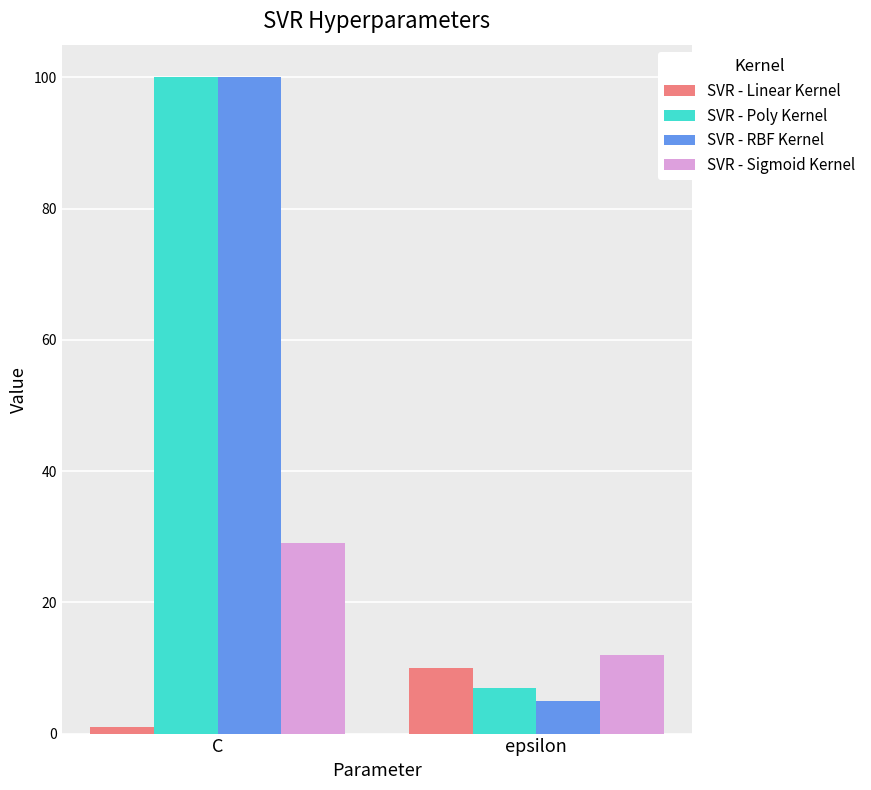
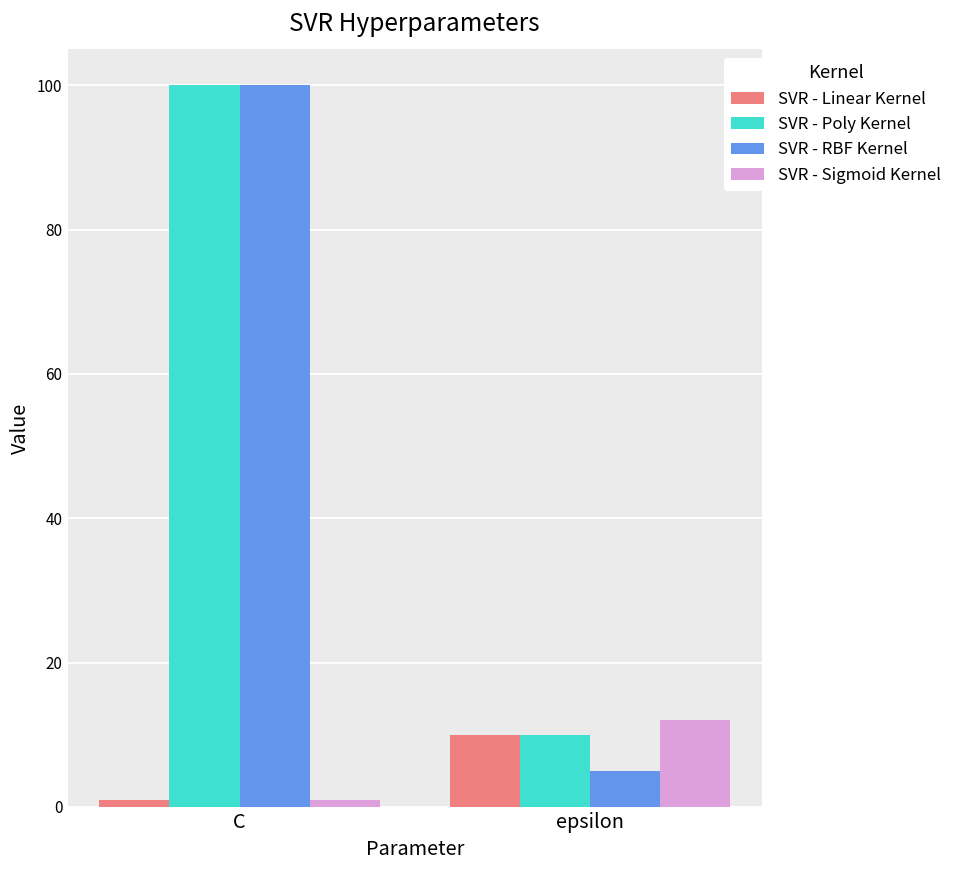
  {
    "SVR - Linear Kernel": {
      "C": 1,
      "epsilon": 10
    },
    "SVR - Poly Kernel": {
      "C": 100,
-     "epsilon": 7
+     "epsilon": 10
    },
    "SVR - RBF Kernel": {
      "C": 100,
      "epsilon": 5
    },
    "SVR - Sigmoid Kernel": {
-     "C": 29,
+     "C": 1,
      "epsilon": 12
    }
  }
